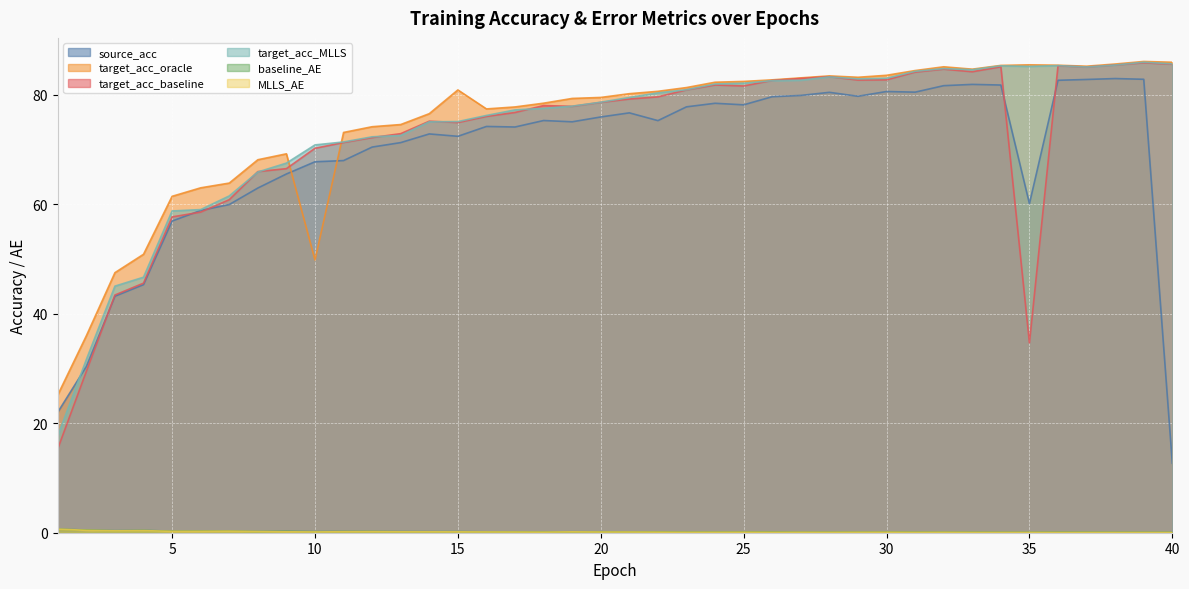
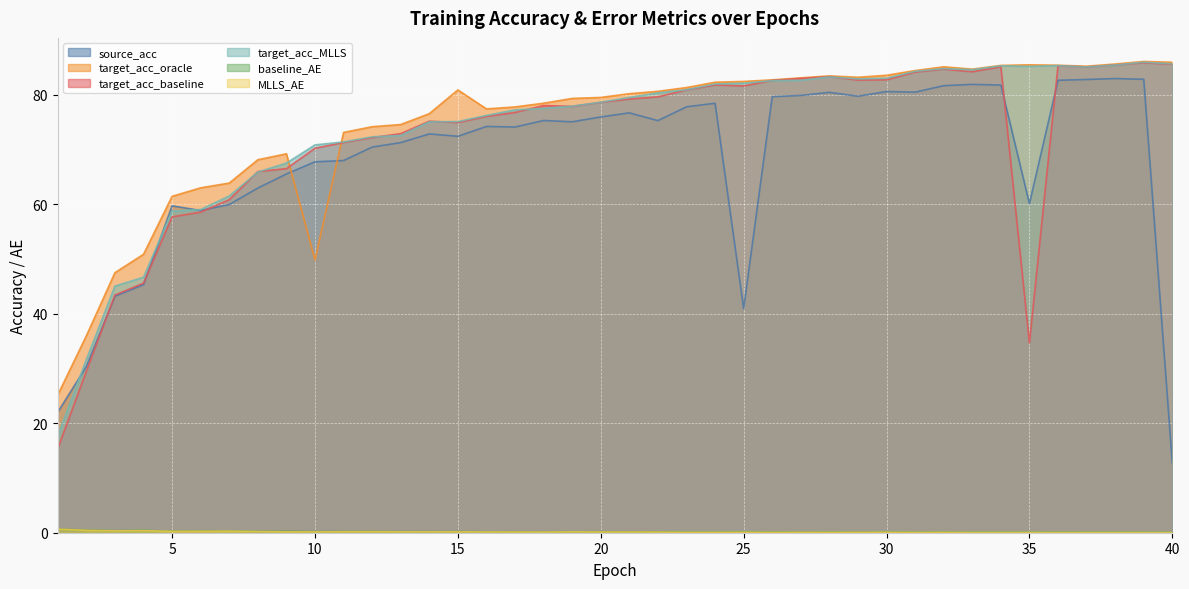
  {
    "source_acc": {
-     "5": 57,
+     "5": 60,
      "10": 68,
      "15": 72,
      "20": 76,
-     "25": 78,
+     "25": 41,
      "30": 81,
      "35": 60,
      "40": 13
    },
    "target_acc_oracle": {
      "5": 61,
      "10": 50,
      "15": 81,
      "20": 80,
      "30": 84
    },
    "target_acc_baseline": {
      "5": 58,
      "10": 70,
      "25": 82,
      "35": 35
    }
  }
